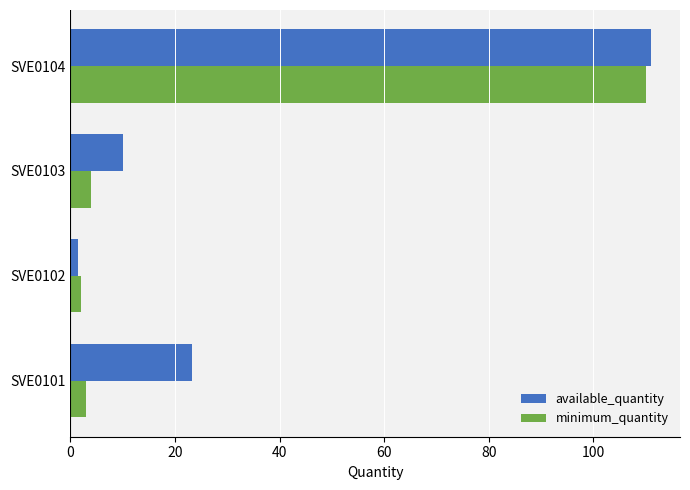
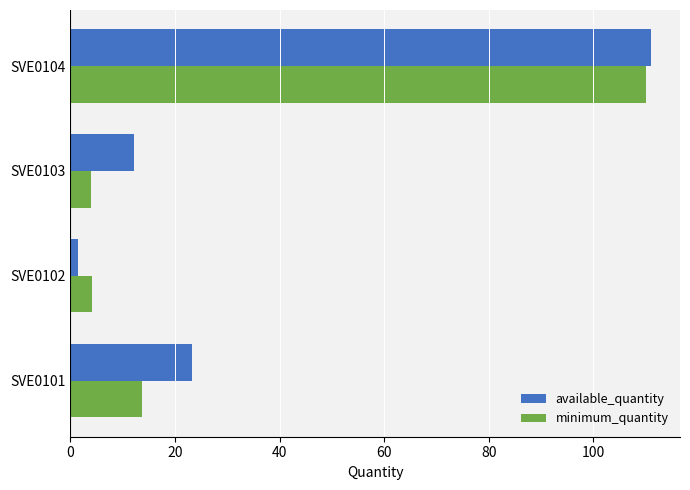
  {
    "available_quantity": {
      "SVE0104": 111,
-     "SVE0103": 10,
+     "SVE0103": 12,
      "SVE0102": 1,
      "SVE0101": 23
    },
    "minimum_quantity": {
      "SVE0104": 110,
      "SVE0103": 4,
-     "SVE0102": 2,
-     "SVE0101": 3
+     "SVE0102": 4,
+     "SVE0101": 14
    }
  }
